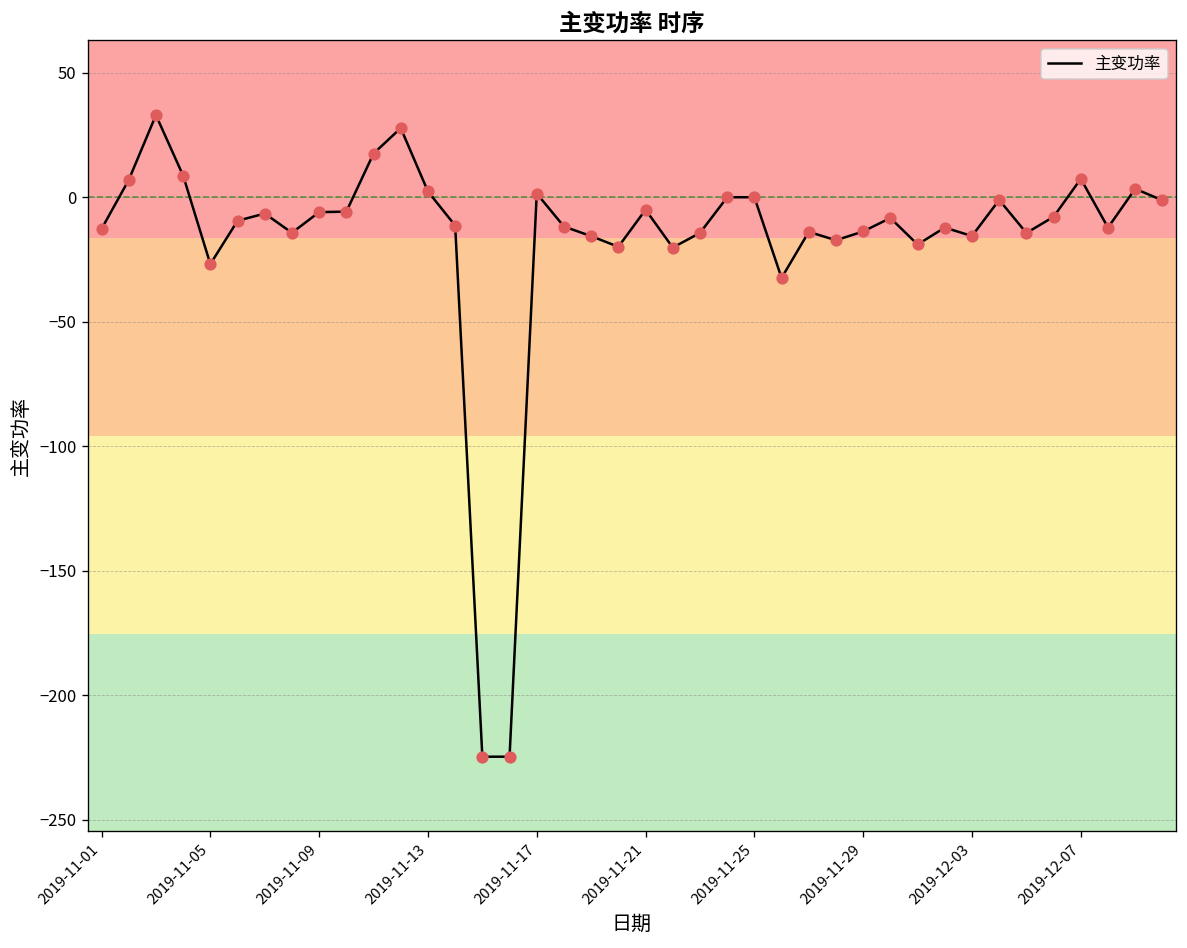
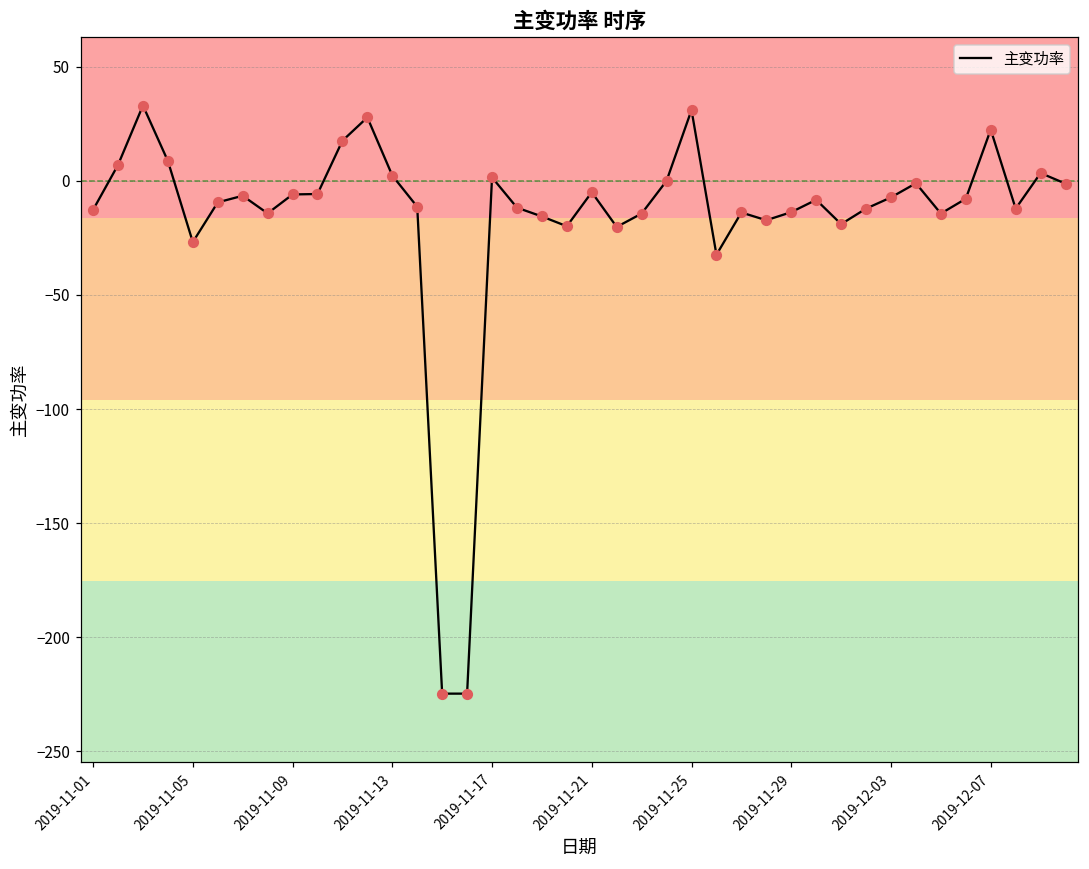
  {
    "2019-11-01": -13,
    "2019-11-05": -27,
    "2019-11-09": -6,
    "2019-11-13": 2,
    "2019-11-17": 1,
    "2019-11-21": -5,
-   "2019-11-25": 0,
+   "2019-11-25": 31,
    "2019-11-29": -14,
-   "2019-12-03": -16,
-   "2019-12-07": 7
+   "2019-12-03": -7,
+   "2019-12-07": 22
  }
